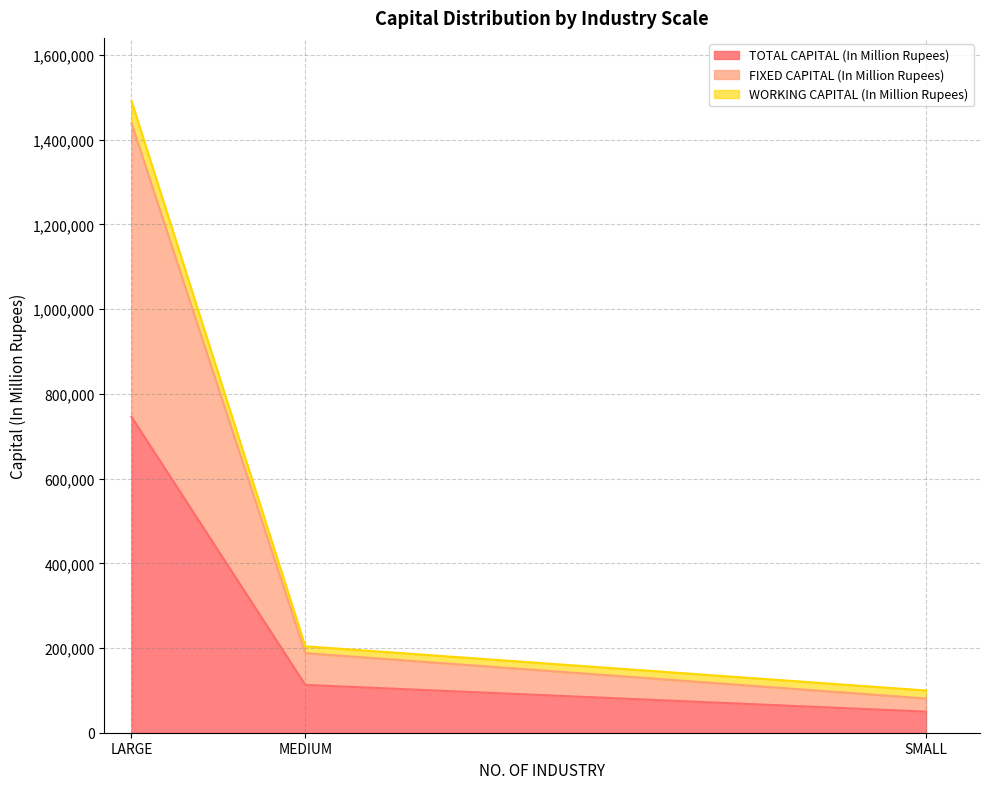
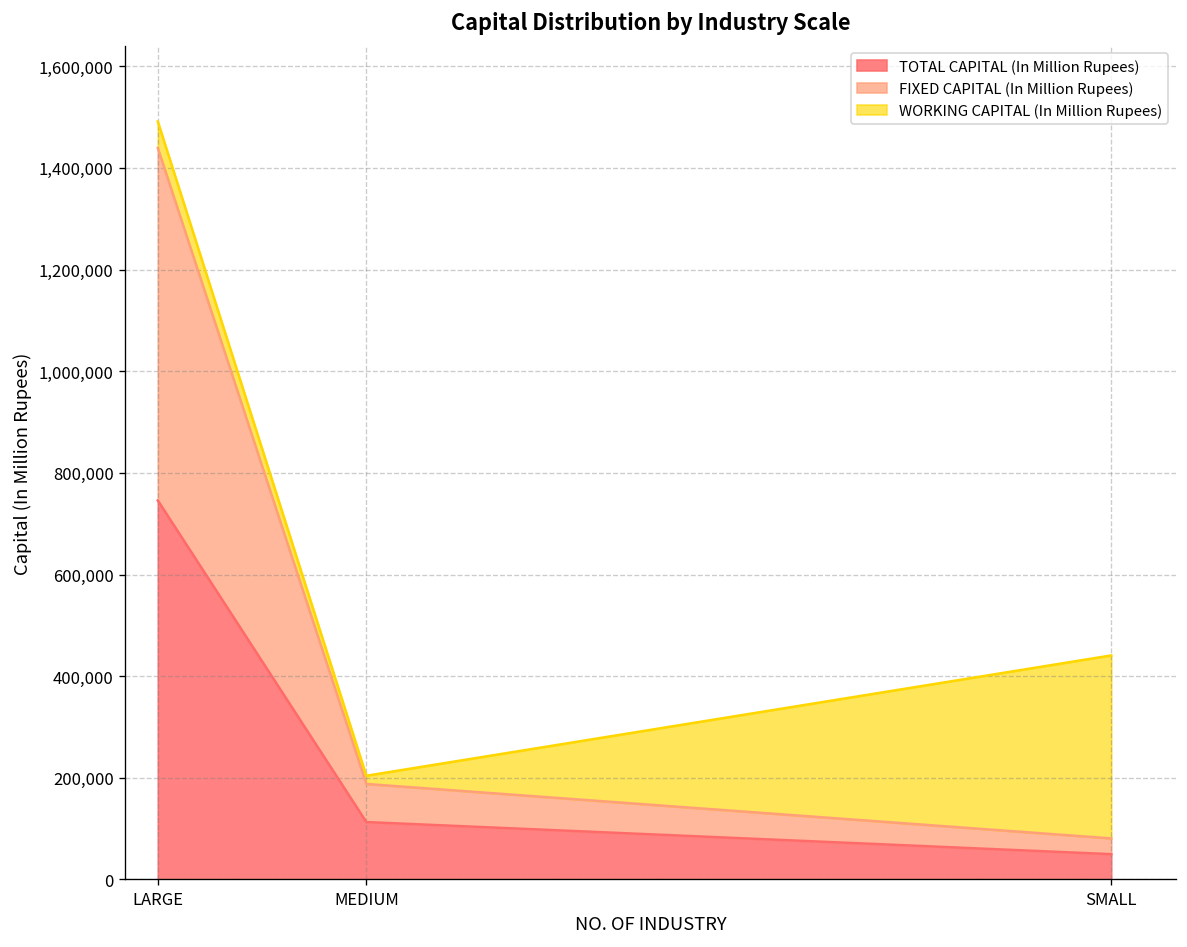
  {
    "WORKING CAPITAL (In Million Rupees)": {
      "LARGE": "50,000",
      "MEDIUM": "20,000",
-     "SMALL": "20,000"
+     "SMALL": "360,000"
    }
  }
